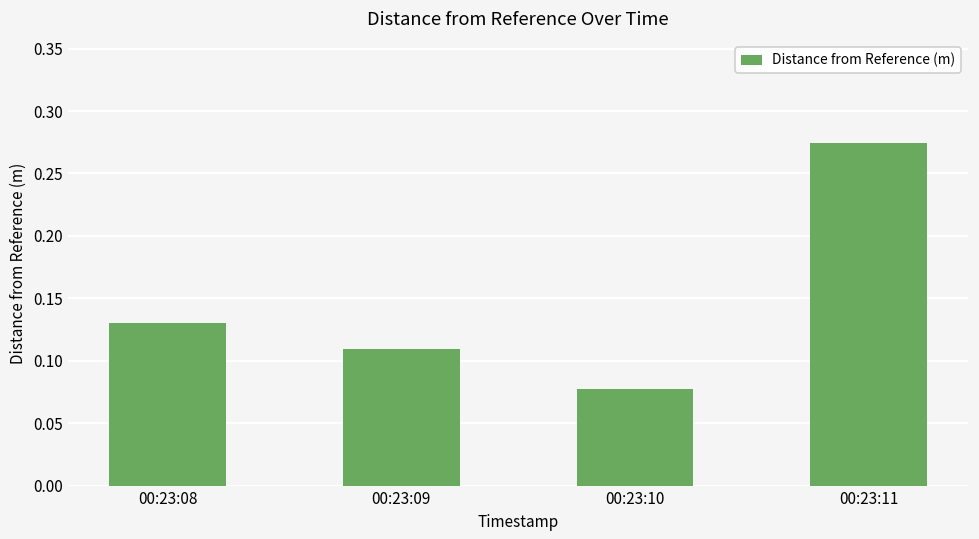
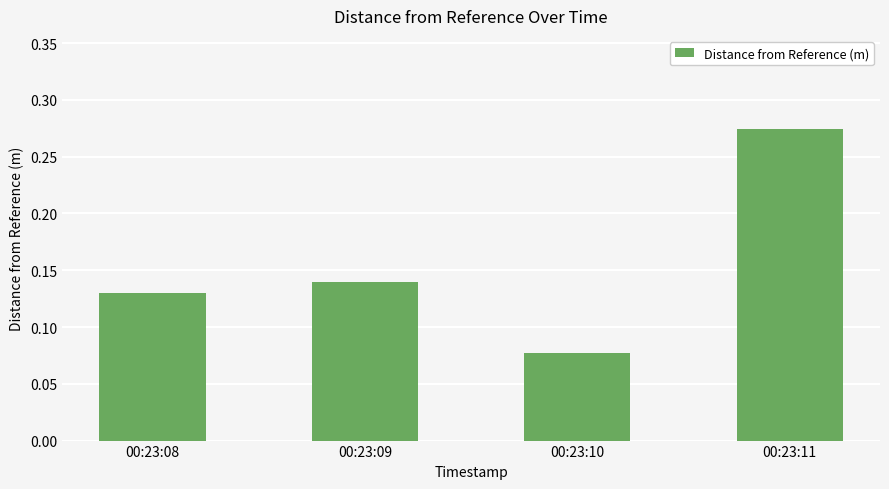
  {
    "00:23:08": 0.130,
-   "00:23:09": 0.110,
+   "00:23:09": 0.140,
    "00:23:10": 0.078,
    "00:23:11": 0.274
  }
